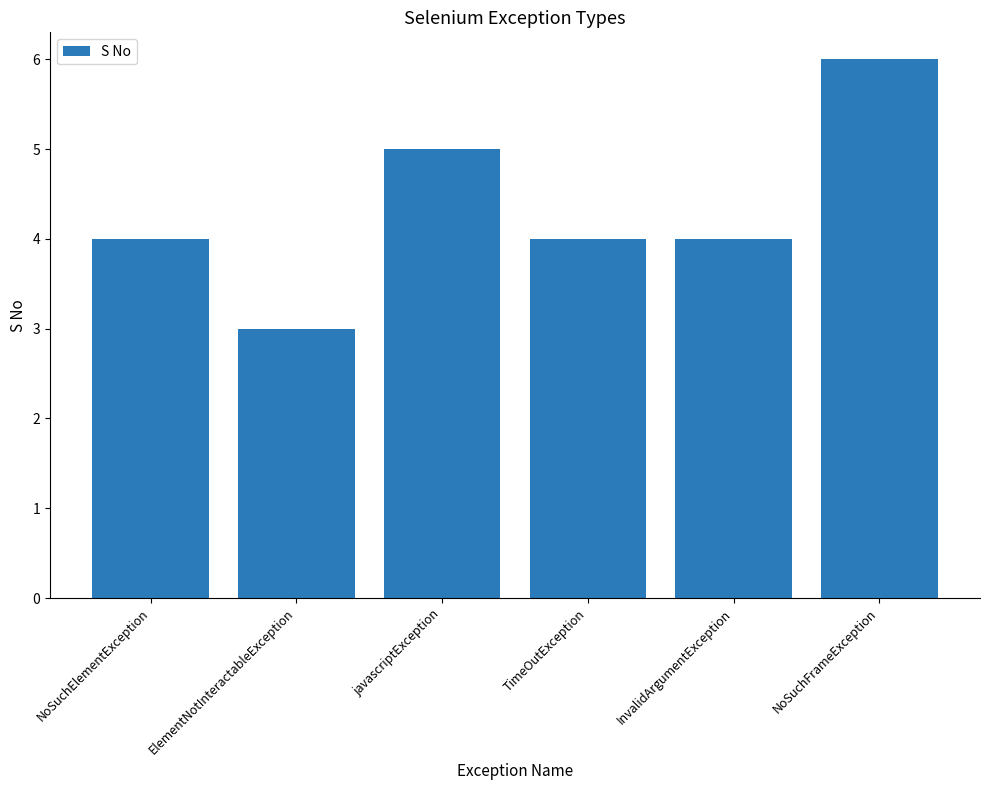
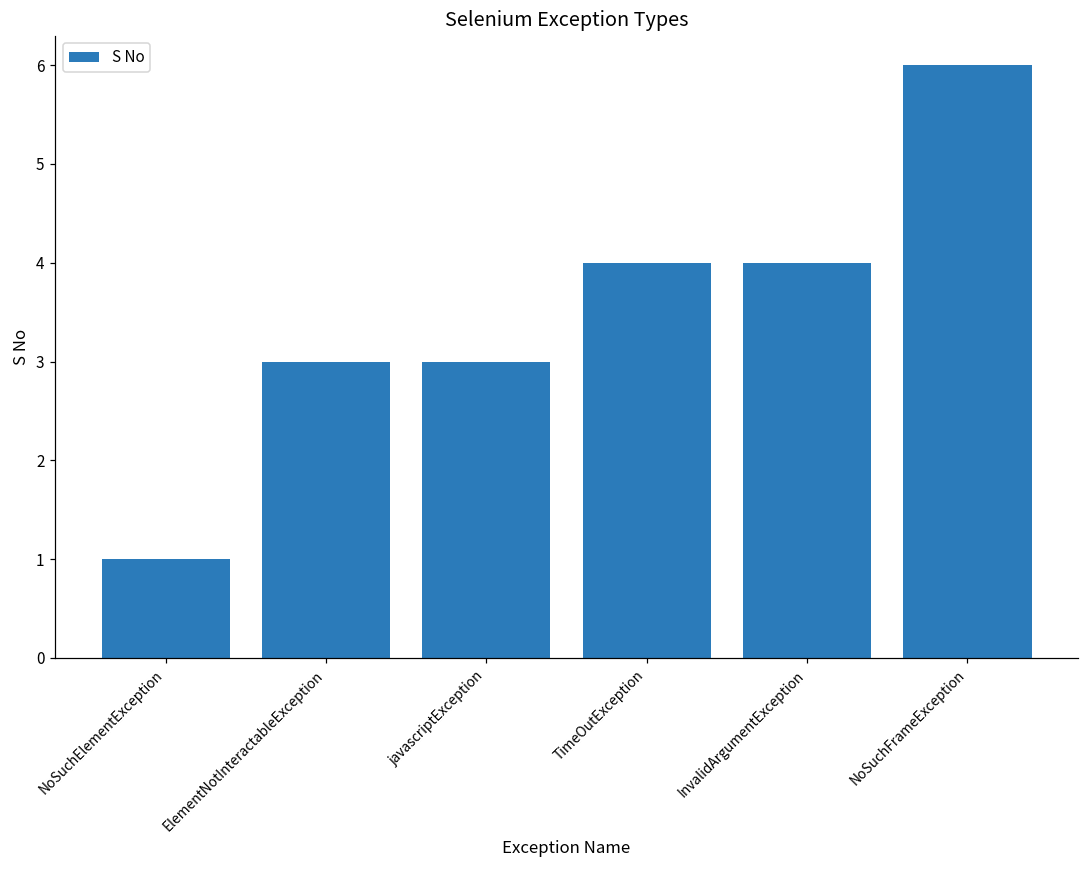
  {
-   "NoSuchElementException": 4,
+   "NoSuchElementException": 1,
    "ElementNotInteractableException": 3,
-   "javascriptException": 5,
+   "javascriptException": 3,
    "TimeOutException": 4,
    "InvalidArgumentException": 4,
    "NoSuchFrameException": 6
  }
